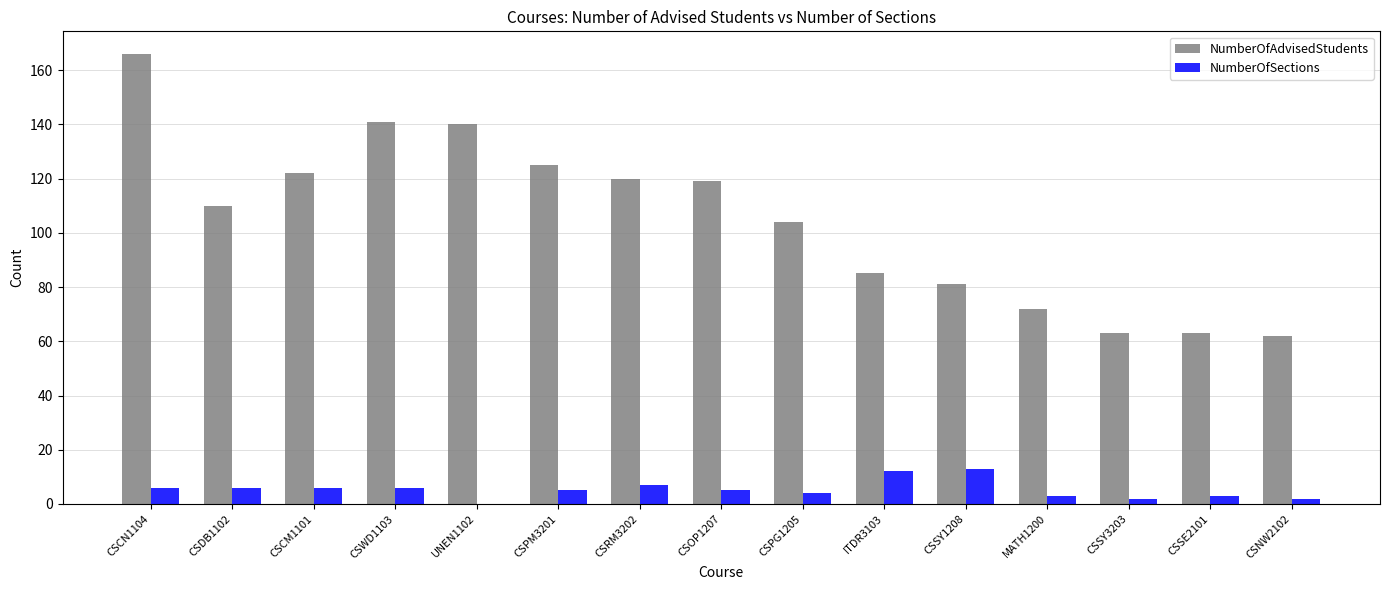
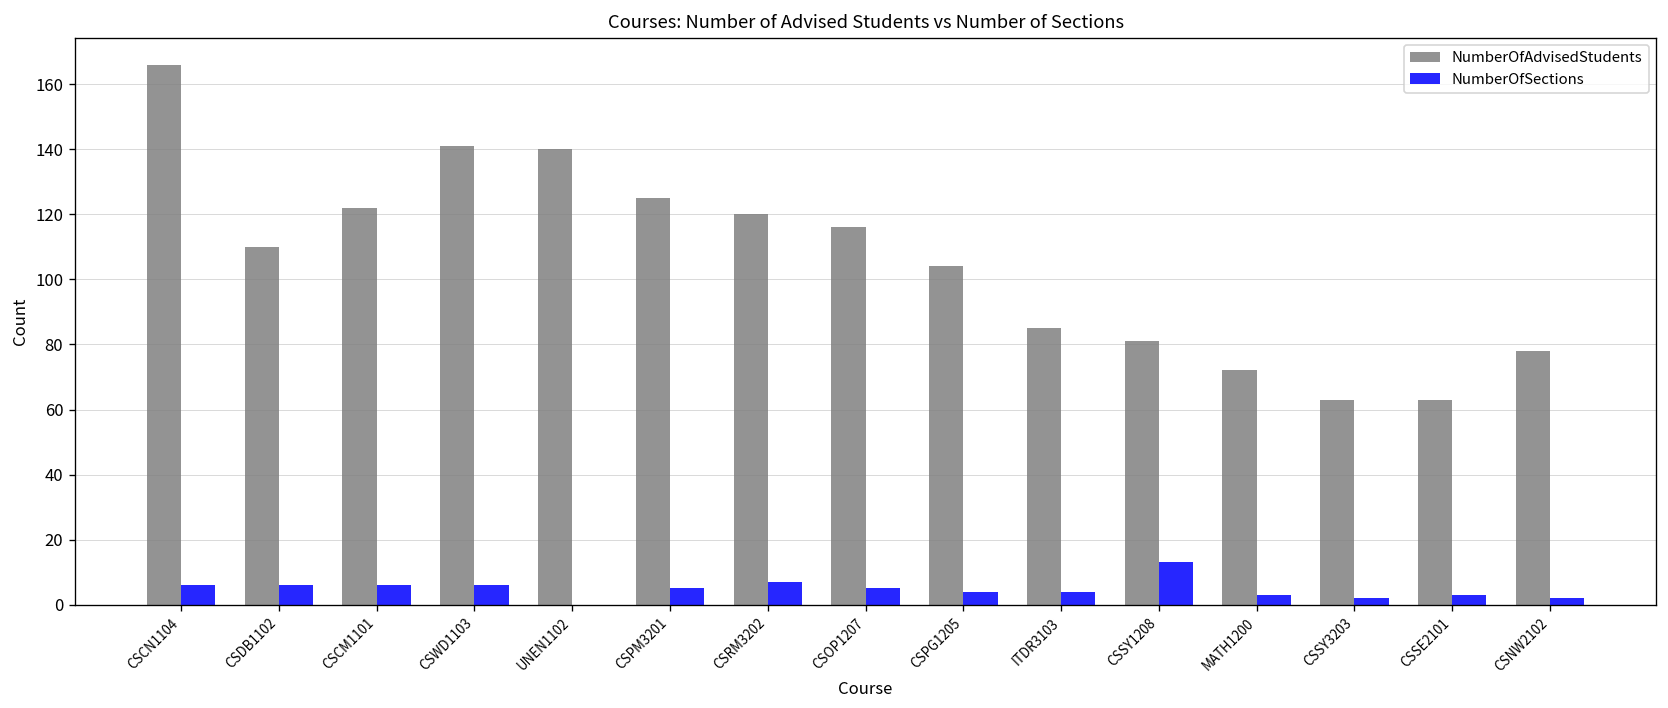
  {
    "NumberOfAdvisedStudents": {
      "CSCN1104": 166,
      "CSDB1102": 110,
      "CSCM1101": 122,
      "CSWD1103": 141,
      "UNEN1102": 140,
      "CSPM3201": 125,
      "CSRM3202": 120,
-     "CSOP1207": 119,
+     "CSOP1207": 116,
      "CSPG1205": 104,
      "ITDR3103": 85,
      "CSSY1208": 81,
      "MATH1200": 72,
      "CSSY3203": 63,
      "CSSE2101": 63,
-     "CSNW2102": 62
+     "CSNW2102": 78
    },
    "NumberOfSections": {
      "CSCN1104": 6,
      "CSDB1102": 6,
      "CSCM1101": 6,
      "CSWD1103": 6,
      "UNEN1102": 0,
      "CSPM3201": 5,
      "CSRM3202": 7,
      "CSOP1207": 5,
      "CSPG1205": 4,
-     "ITDR3103": 12,
+     "ITDR3103": 4,
      "CSSY1208": 13,
      "MATH1200": 3,
      "CSSY3203": 2,
      "CSSE2101": 3,
      "CSNW2102": 2
    }
  }
